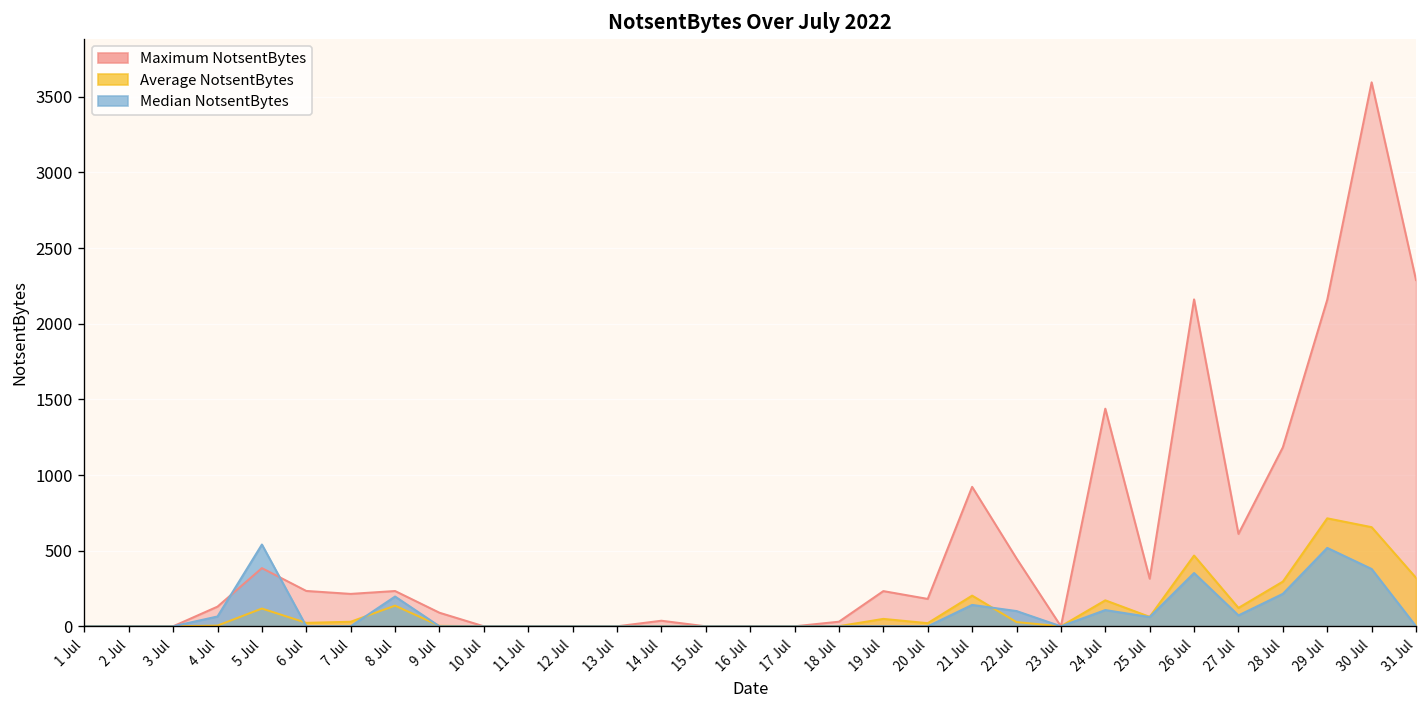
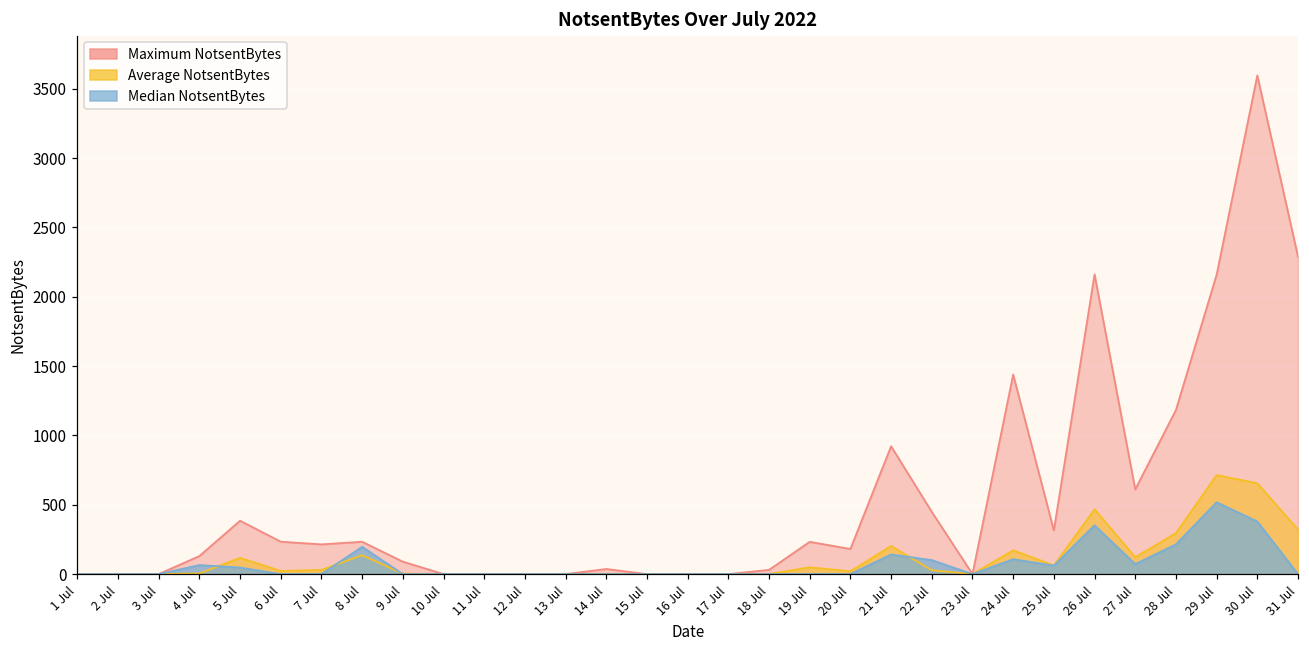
  {
    "Maximum NotsentBytes": {
      "4 Jul": 130,
      "5 Jul": 380,
      "6 Jul": 230,
      "7 Jul": 210,
      "8 Jul": 230,
      "9 Jul": 90,
      "14 Jul": 40,
      "18 Jul": 30,
      "19 Jul": 230,
      "20 Jul": 180,
      "21 Jul": 920,
      "22 Jul": 450,
      "24 Jul": 1440,
      "25 Jul": 310,
      "26 Jul": 2160,
      "27 Jul": 610,
      "28 Jul": 1180,
      "29 Jul": 2160,
      "30 Jul": 3600,
      "31 Jul": 2290
    },
    "Average NotsentBytes": {
      "4 Jul": 0,
      "5 Jul": 120,
      "6 Jul": 20,
      "7 Jul": 30,
      "8 Jul": 140,
      "19 Jul": 50,
      "20 Jul": 20,
      "21 Jul": 200,
      "22 Jul": 30,
      "24 Jul": 170,
      "26 Jul": 470,
      "27 Jul": 120,
      "28 Jul": 300,
      "29 Jul": 710,
      "30 Jul": 660,
      "31 Jul": 320
    },
    "Median NotsentBytes": {
      "4 Jul": 70,
-     "5 Jul": 540,
+     "5 Jul": 50,
      "6 Jul": 0,
      "7 Jul": 0,
      "8 Jul": 200,
      "19 Jul": 0,
      "20 Jul": 0,
      "21 Jul": 140,
      "22 Jul": 100,
      "24 Jul": 110,
      "26 Jul": 350,
      "27 Jul": 70,
      "28 Jul": 210,
      "29 Jul": 520,
      "30 Jul": 380,
      "31 Jul": 0
    }
  }
